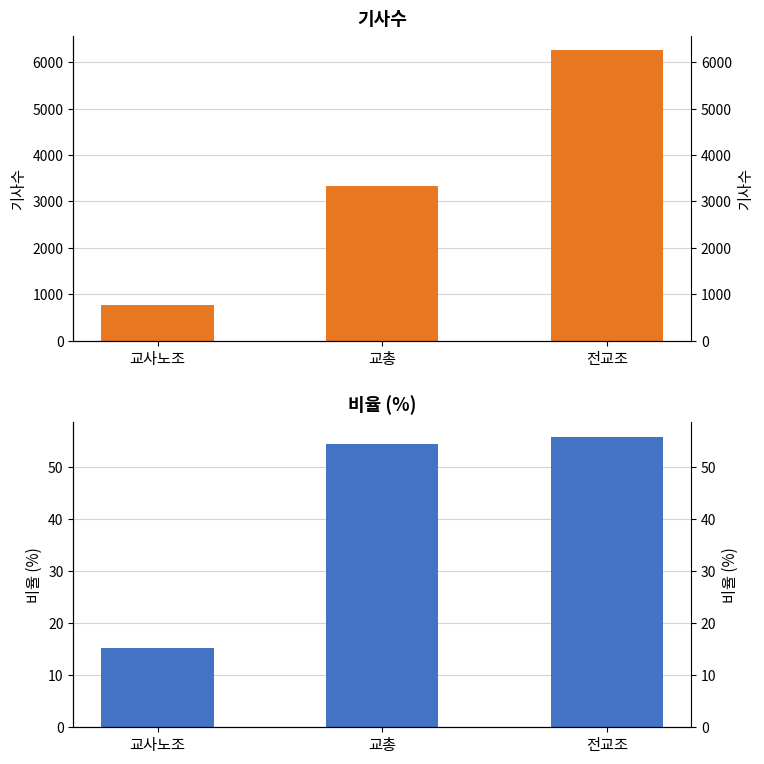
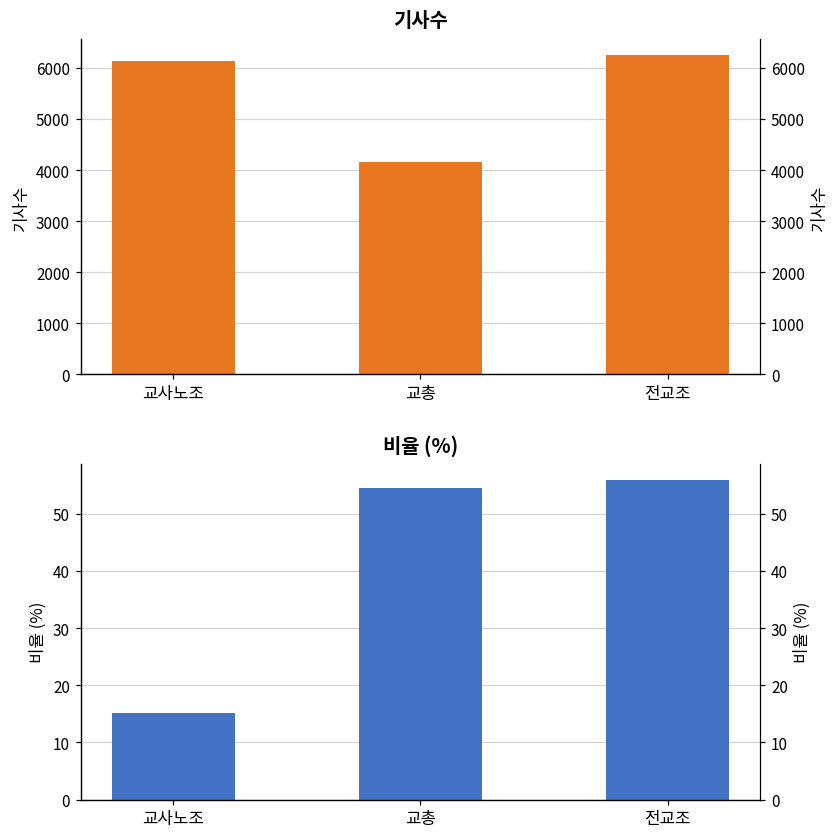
  {
    "기사수": {
-     "교사노조": 800,
-     "교총": 3300,
+     "교사노조": 6100,
+     "교총": 4200,
      "전교조": 6300
    },
    "비율 (%)": {
      "교사노조": 15,
      "교총": 54,
      "전교조": 56
    }
  }
